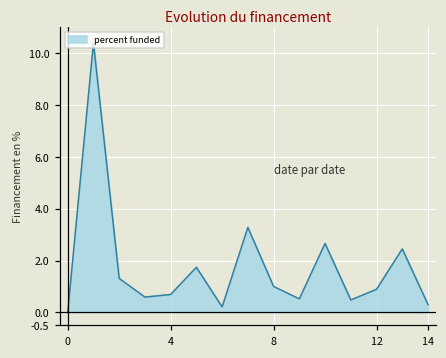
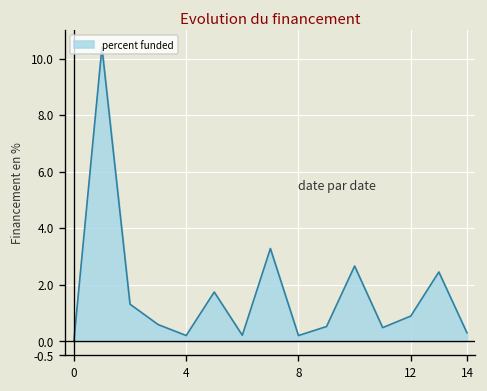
  {
    "0": 0.0,
-   "4": 0.7,
-   "8": 1.0,
+   "4": 0.2,
+   "8": 0.2,
    "12": 0.9,
    "14": 0.3
  }
